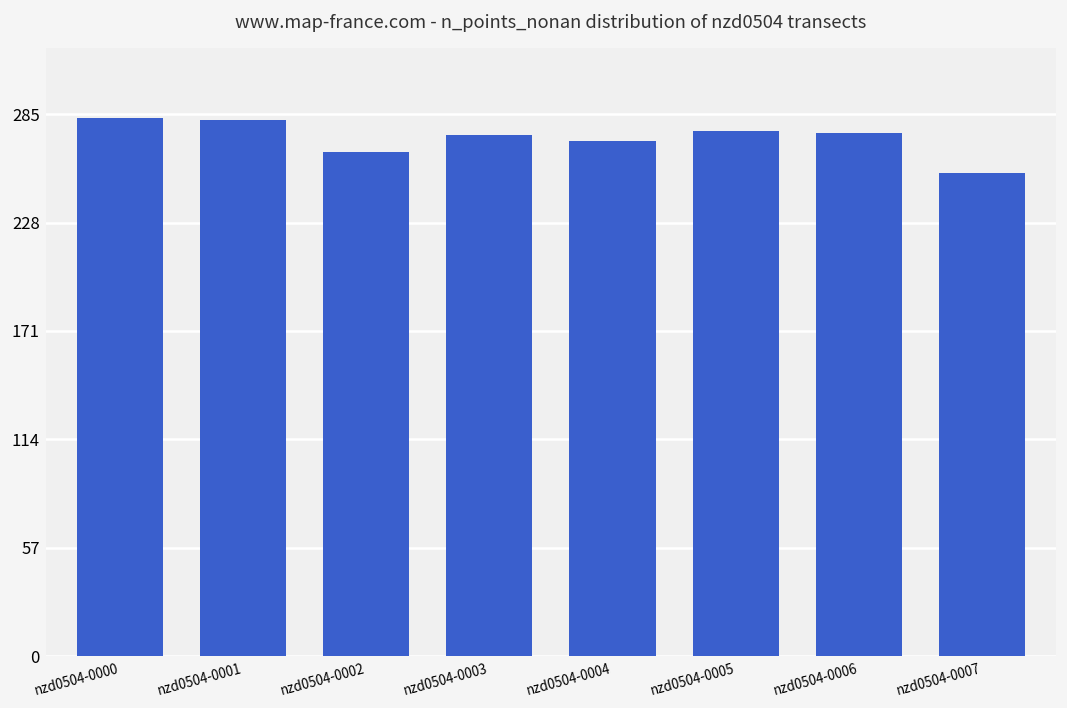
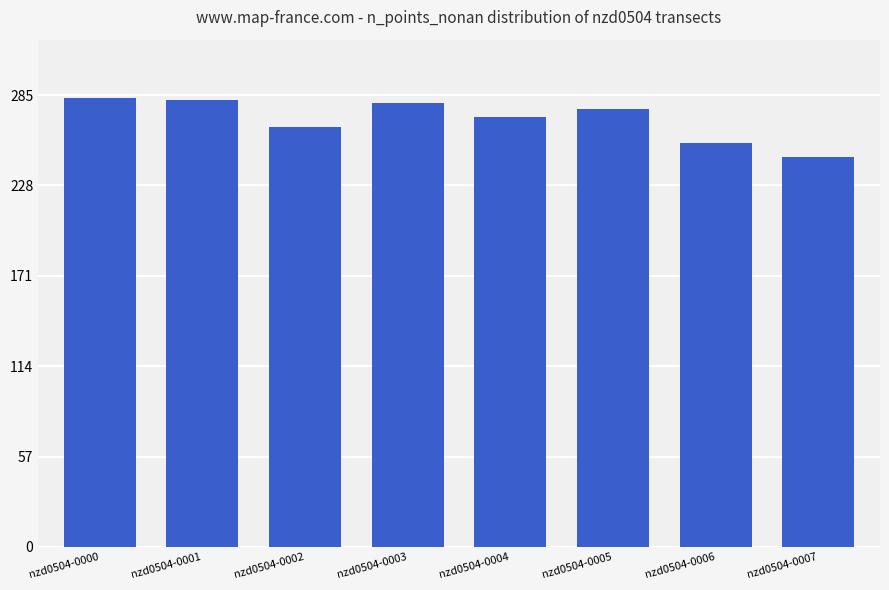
  {
    "nzd0504-0000": 283,
    "nzd0504-0001": 282,
    "nzd0504-0002": 265,
-   "nzd0504-0003": 274,
+   "nzd0504-0003": 280,
    "nzd0504-0004": 271,
    "nzd0504-0005": 276,
-   "nzd0504-0006": 275,
-   "nzd0504-0007": 254
+   "nzd0504-0006": 255,
+   "nzd0504-0007": 246
  }
